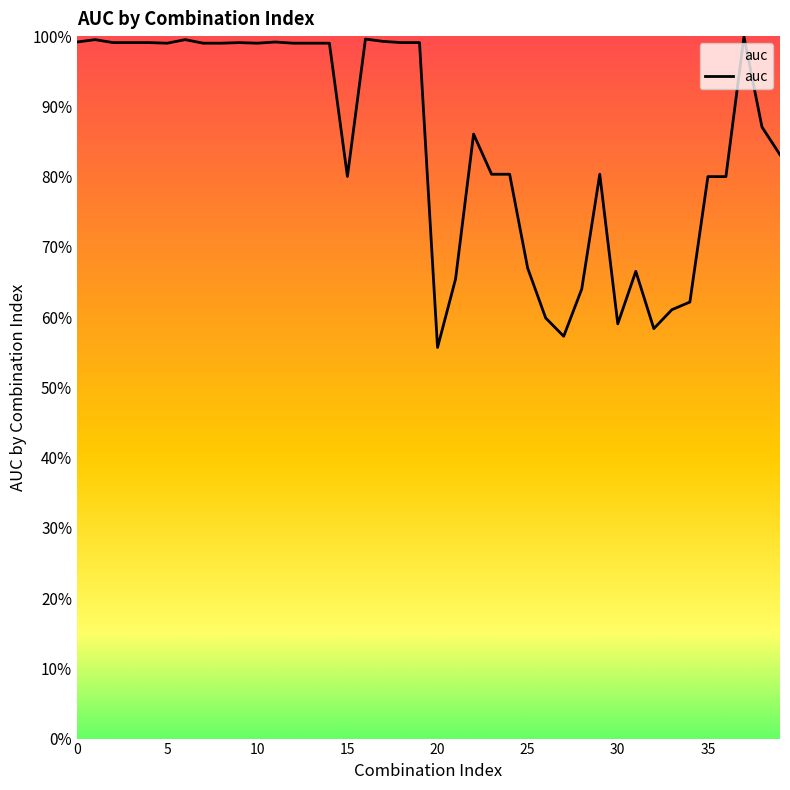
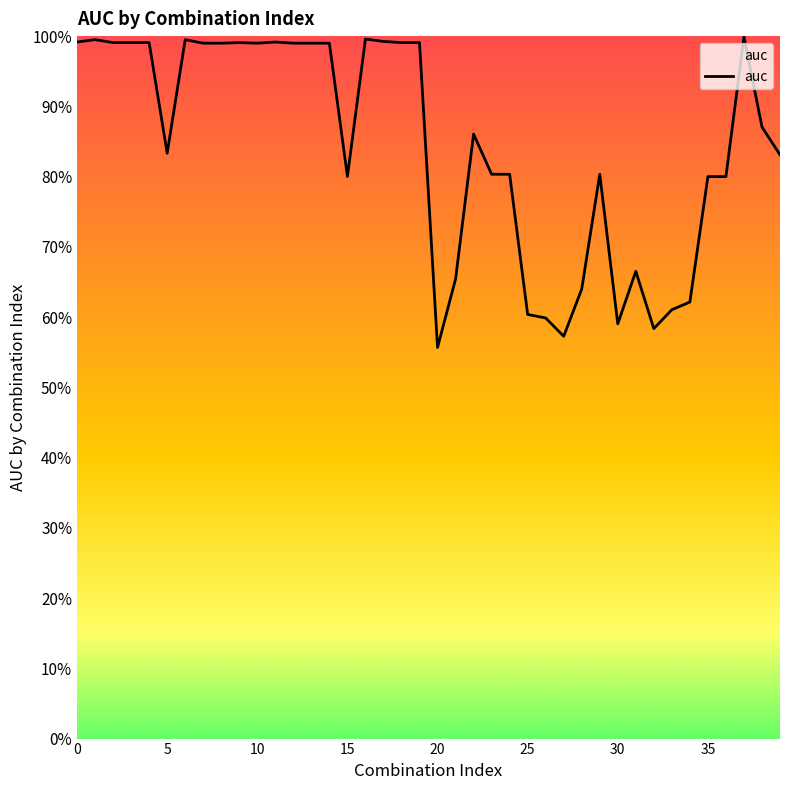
  {
    "0": "99%",
-   "5": "99%",
+   "5": "83%",
    "10": "99%",
    "15": "80%",
    "20": "56%",
-   "25": "67%",
+   "25": "60%",
    "30": "59%",
    "35": "80%"
  }
